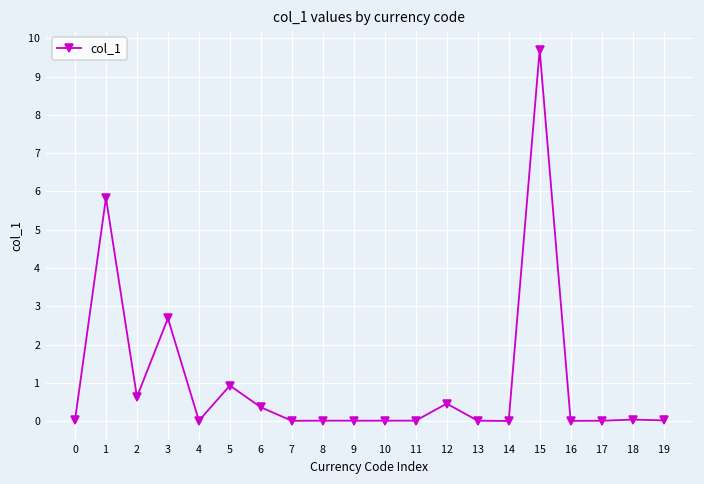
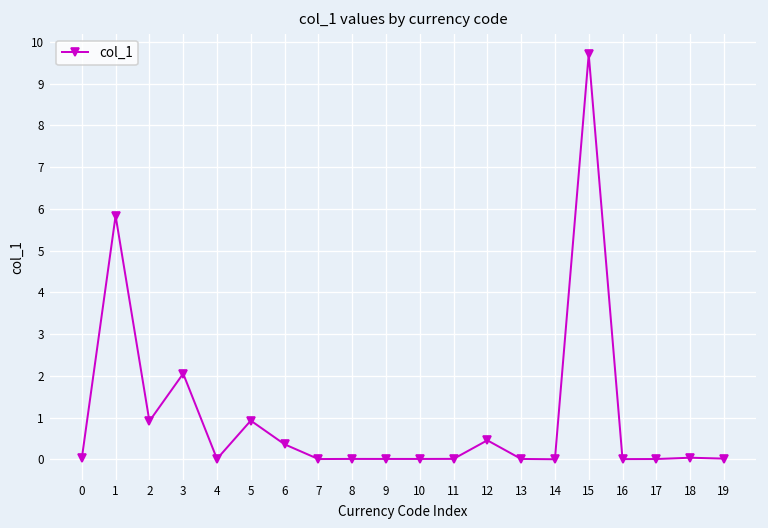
  {
    "0": 0.0,
    "1": 5.8,
-   "2": 0.6,
-   "3": 2.7,
+   "2": 0.9,
+   "3": 2.1,
    "4": 0.0,
    "5": 0.9,
    "6": 0.4,
    "7": 0.0,
    "8": 0.0,
    "9": 0.0,
    "10": 0.0,
    "11": 0.0,
    "12": 0.5,
    "13": 0.0,
    "14": 0.0,
    "15": 9.7,
    "16": 0.0,
    "17": 0.0,
    "18": 0.0,
    "19": 0.0
  }
